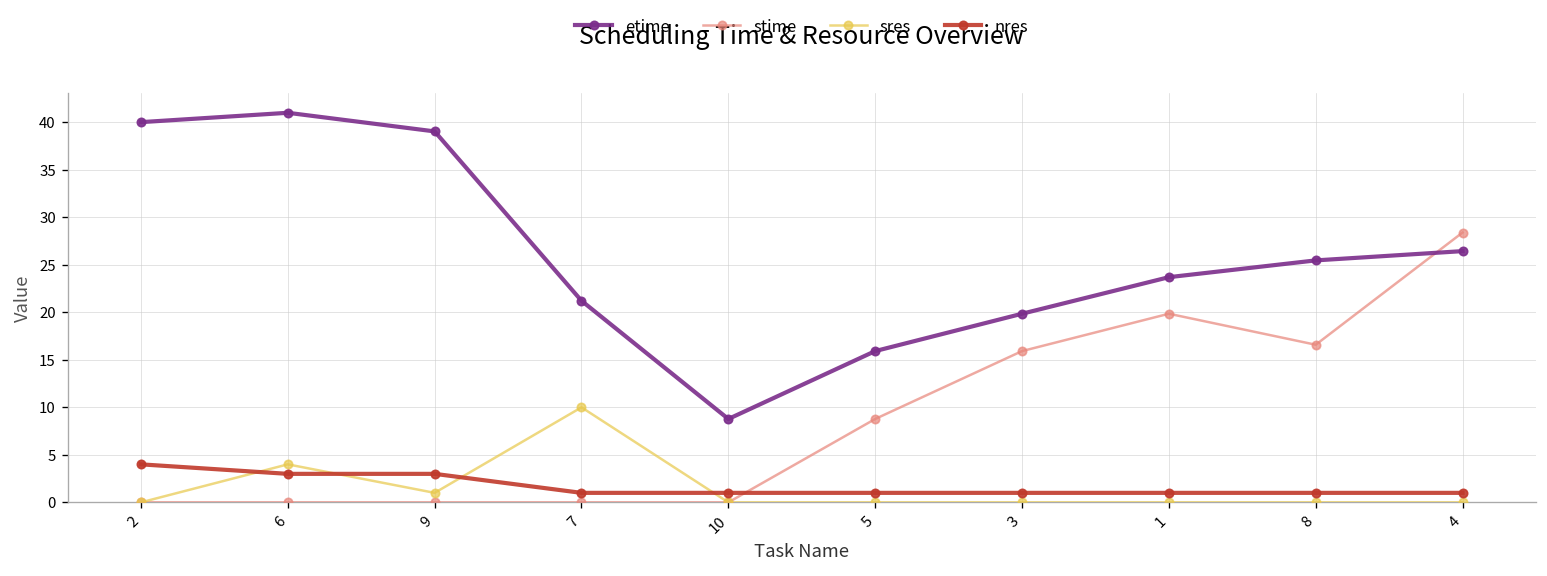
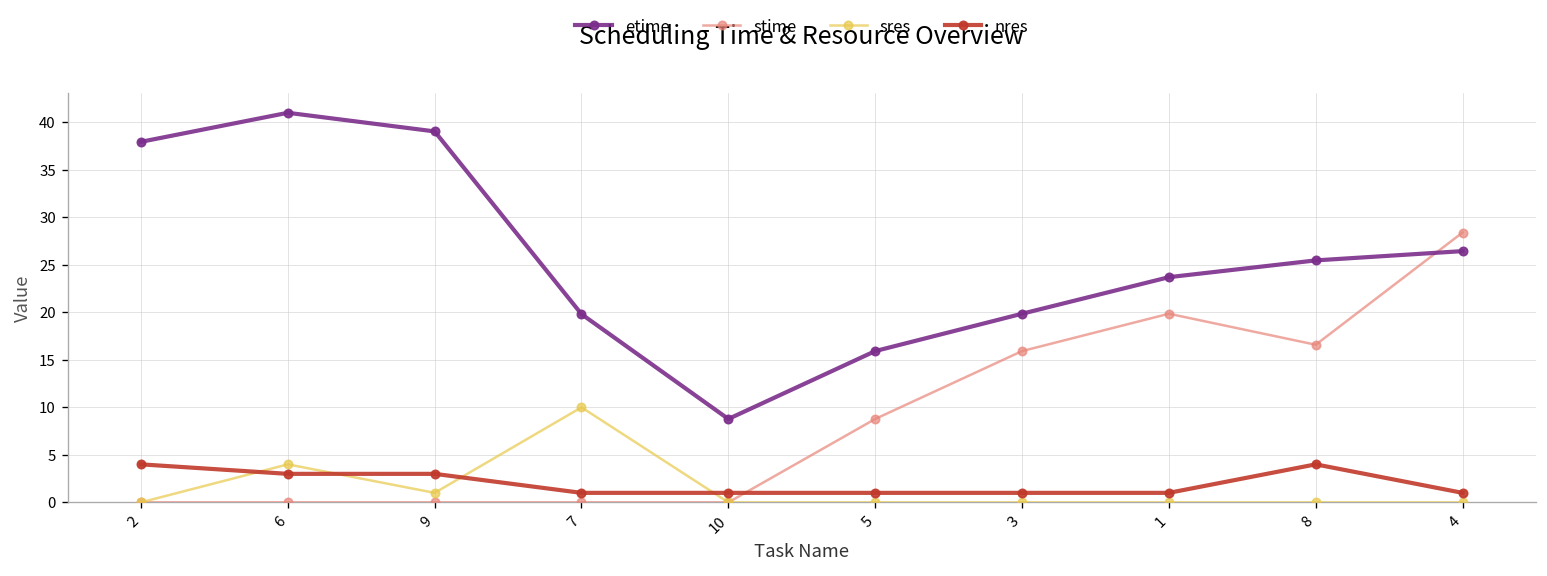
  {
    "etime": {
-     "2": 40,
+     "2": 38,
      "6": 41,
      "9": 39,
-     "7": 21,
+     "7": 20,
      "10": 9,
      "5": 16,
      "3": 20,
      "1": 24,
      "8": 25,
      "4": 26
    },
    "stime": {
      "6": 0,
      "9": 0,
      "7": 0,
      "5": 9,
      "3": 16,
      "1": 20,
      "8": 17,
      "4": 28
    },
    "sres": {
      "6": 4,
      "9": 1,
      "7": 10,
      "5": 0,
      "3": 0,
      "1": 0,
      "8": 0,
      "4": 0
    },
    "nres": {
      "2": 4,
      "6": 3,
      "9": 3,
      "7": 1,
      "10": 1,
      "5": 1,
      "3": 1,
      "1": 1,
-     "8": 1,
+     "8": 4,
      "4": 1
    }
  }
